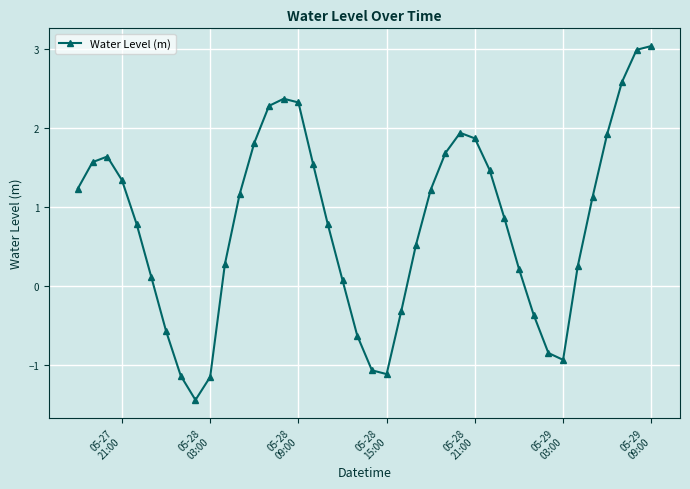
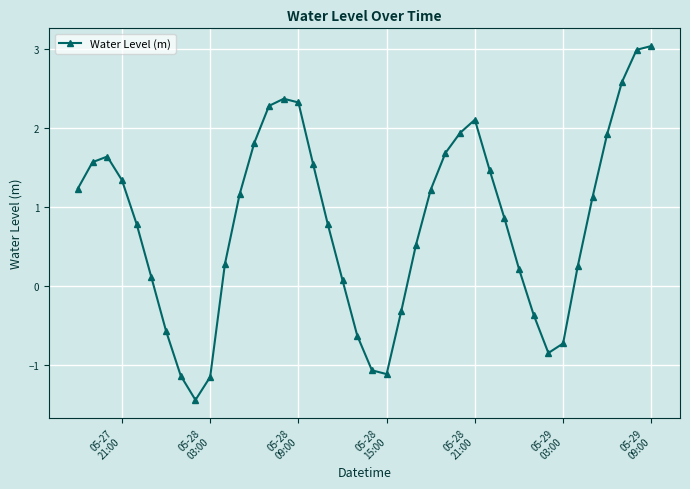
  {
    "05-27 21:00": 1.3,
    "05-28 03:00": -1.1,
    "05-28 09:00": 2.3,
    "05-28 15:00": -1.1,
-   "05-28 21:00": 1.9,
-   "05-29 03:00": -0.9,
+   "05-28 21:00": 2.1,
+   "05-29 03:00": -0.7,
    "05-29 09:00": 3.0
  }
